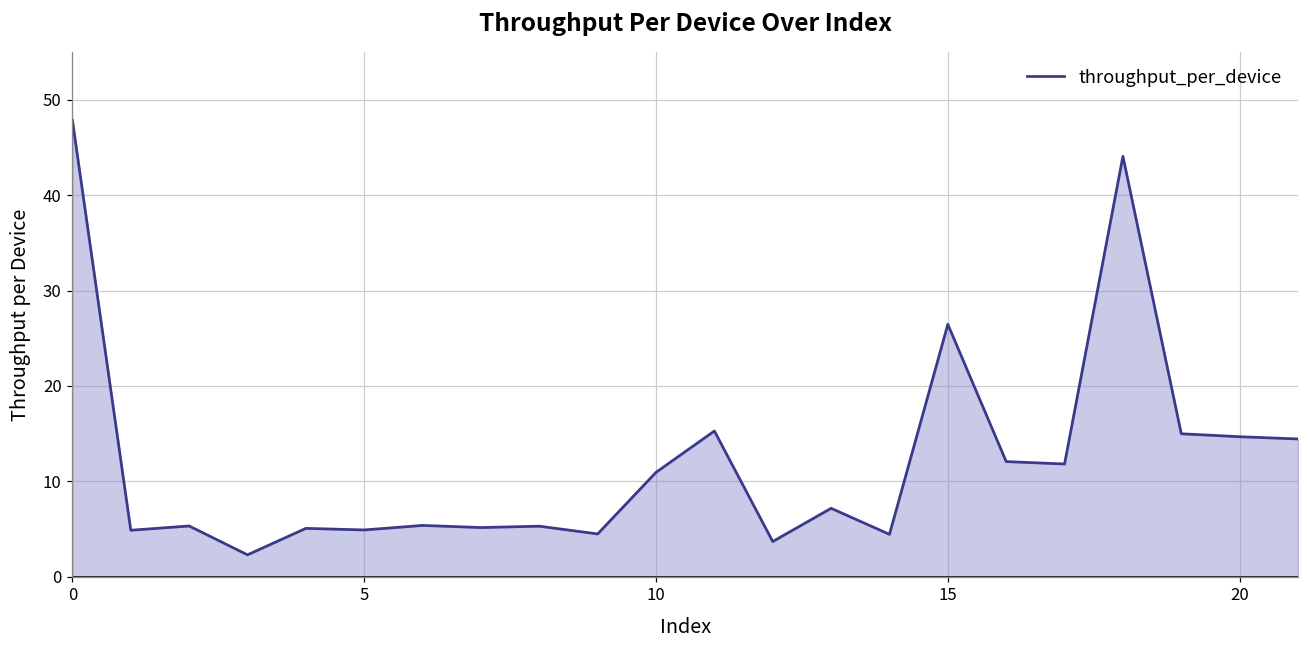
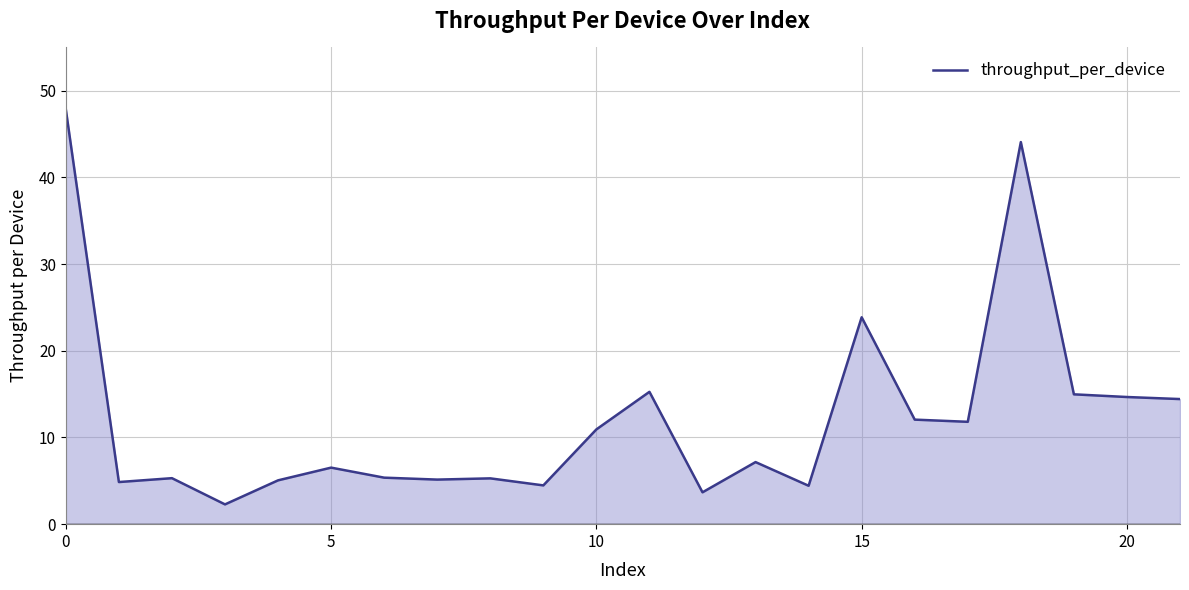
  {
    "0": 48,
-   "5": 5,
+   "5": 7,
    "10": 11,
-   "15": 26,
+   "15": 24,
    "20": 15
  }
